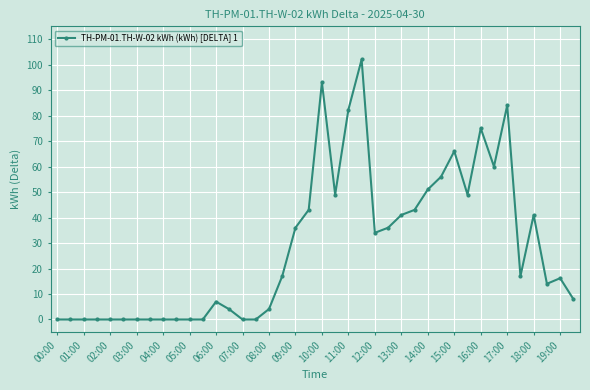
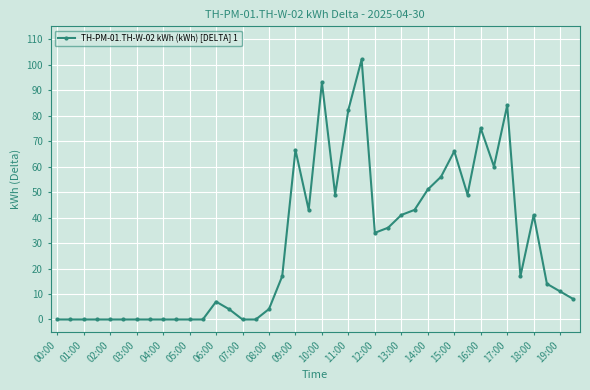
  {
    "00:00": 0,
    "01:00": 0,
    "02:00": 0,
    "03:00": 0,
    "04:00": 0,
    "05:00": 0,
    "06:00": 7,
    "07:00": 0,
    "08:00": 4,
-   "09:00": 36,
+   "09:00": 67,
    "10:00": 93,
    "11:00": 82,
    "12:00": 34,
    "13:00": 41,
    "14:00": 51,
    "15:00": 66,
    "16:00": 75,
    "17:00": 84,
    "18:00": 41,
-   "19:00": 16
+   "19:00": 11
  }
